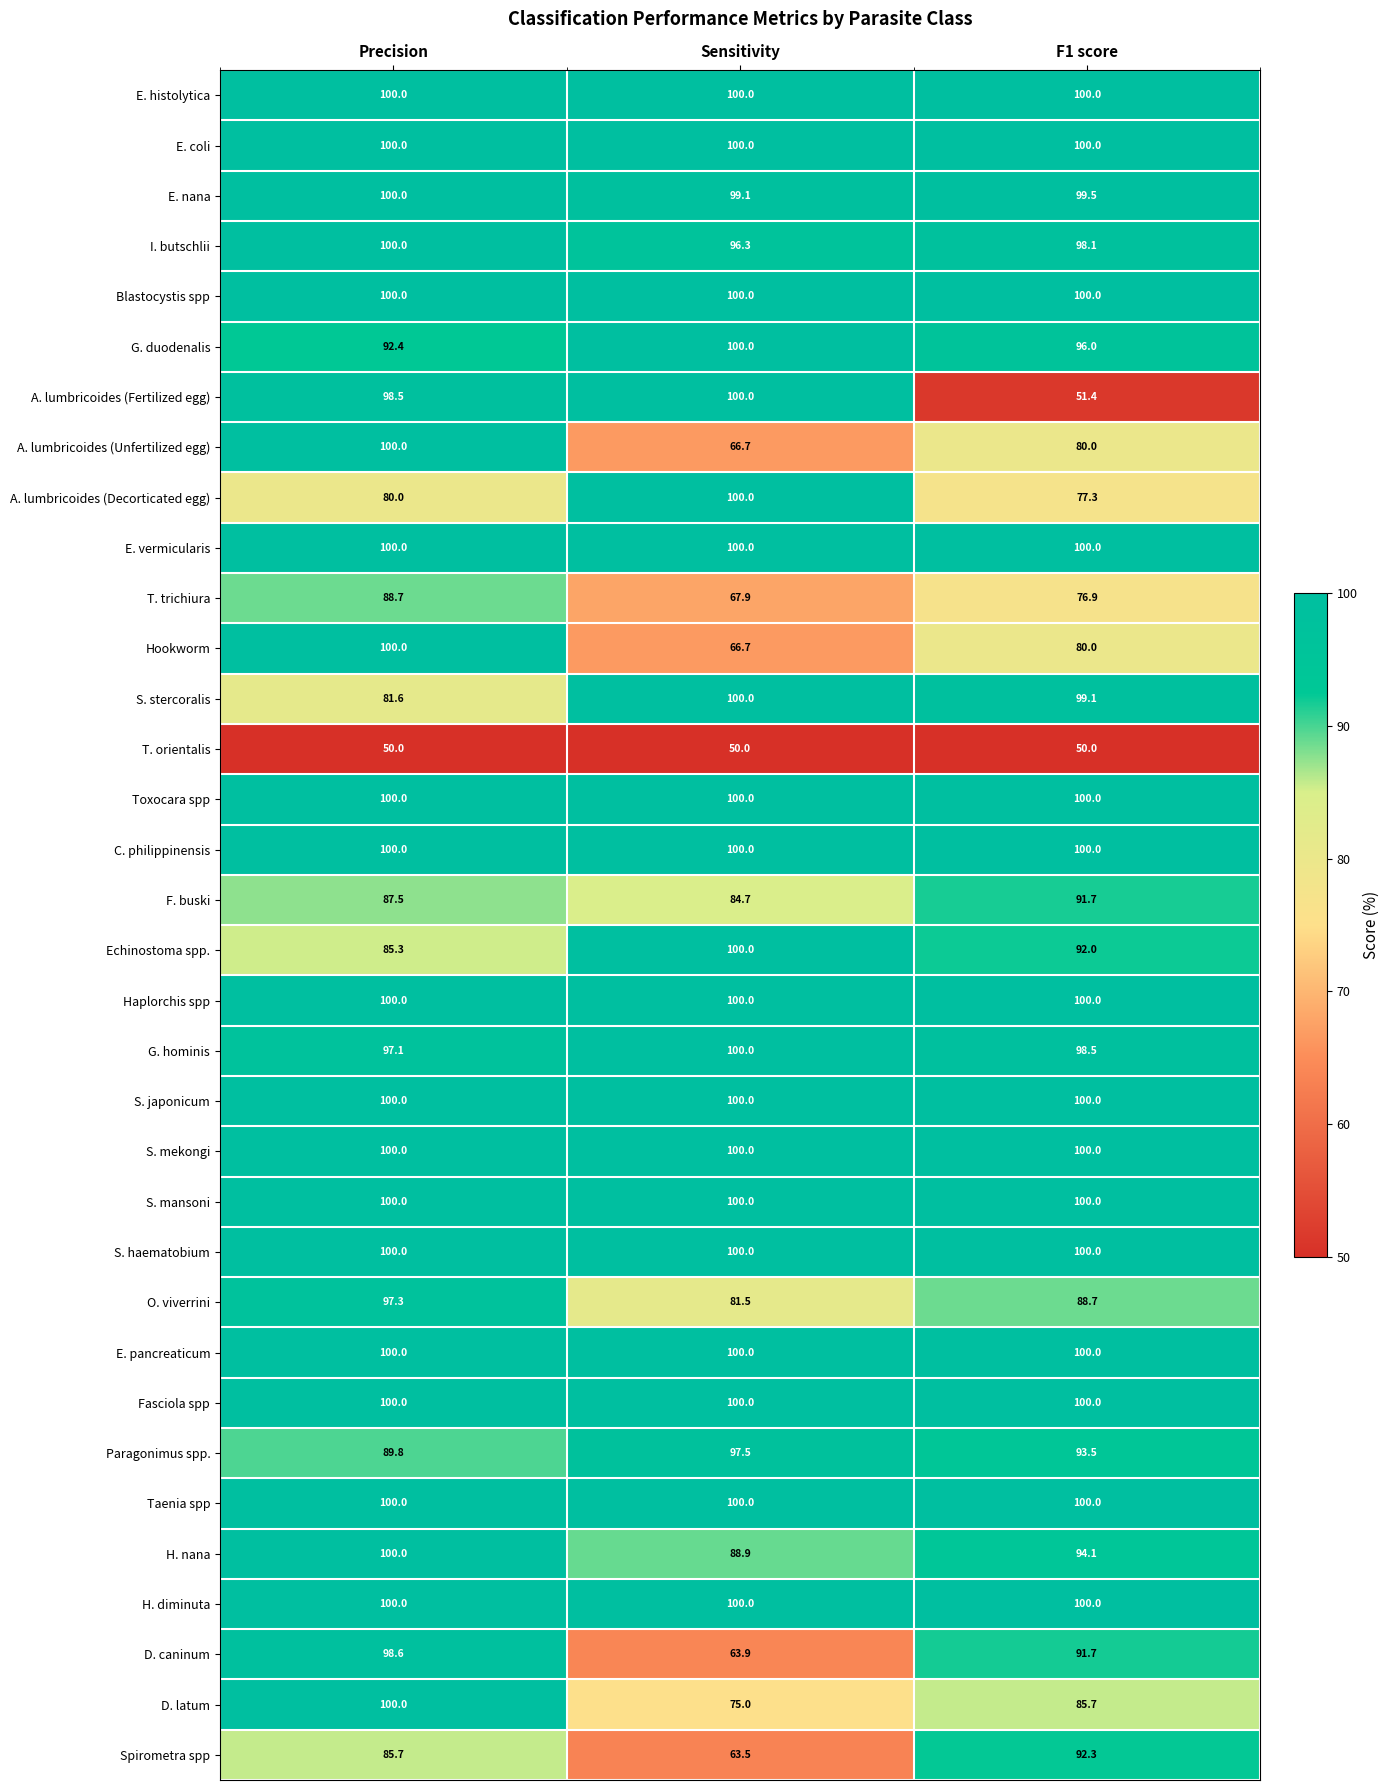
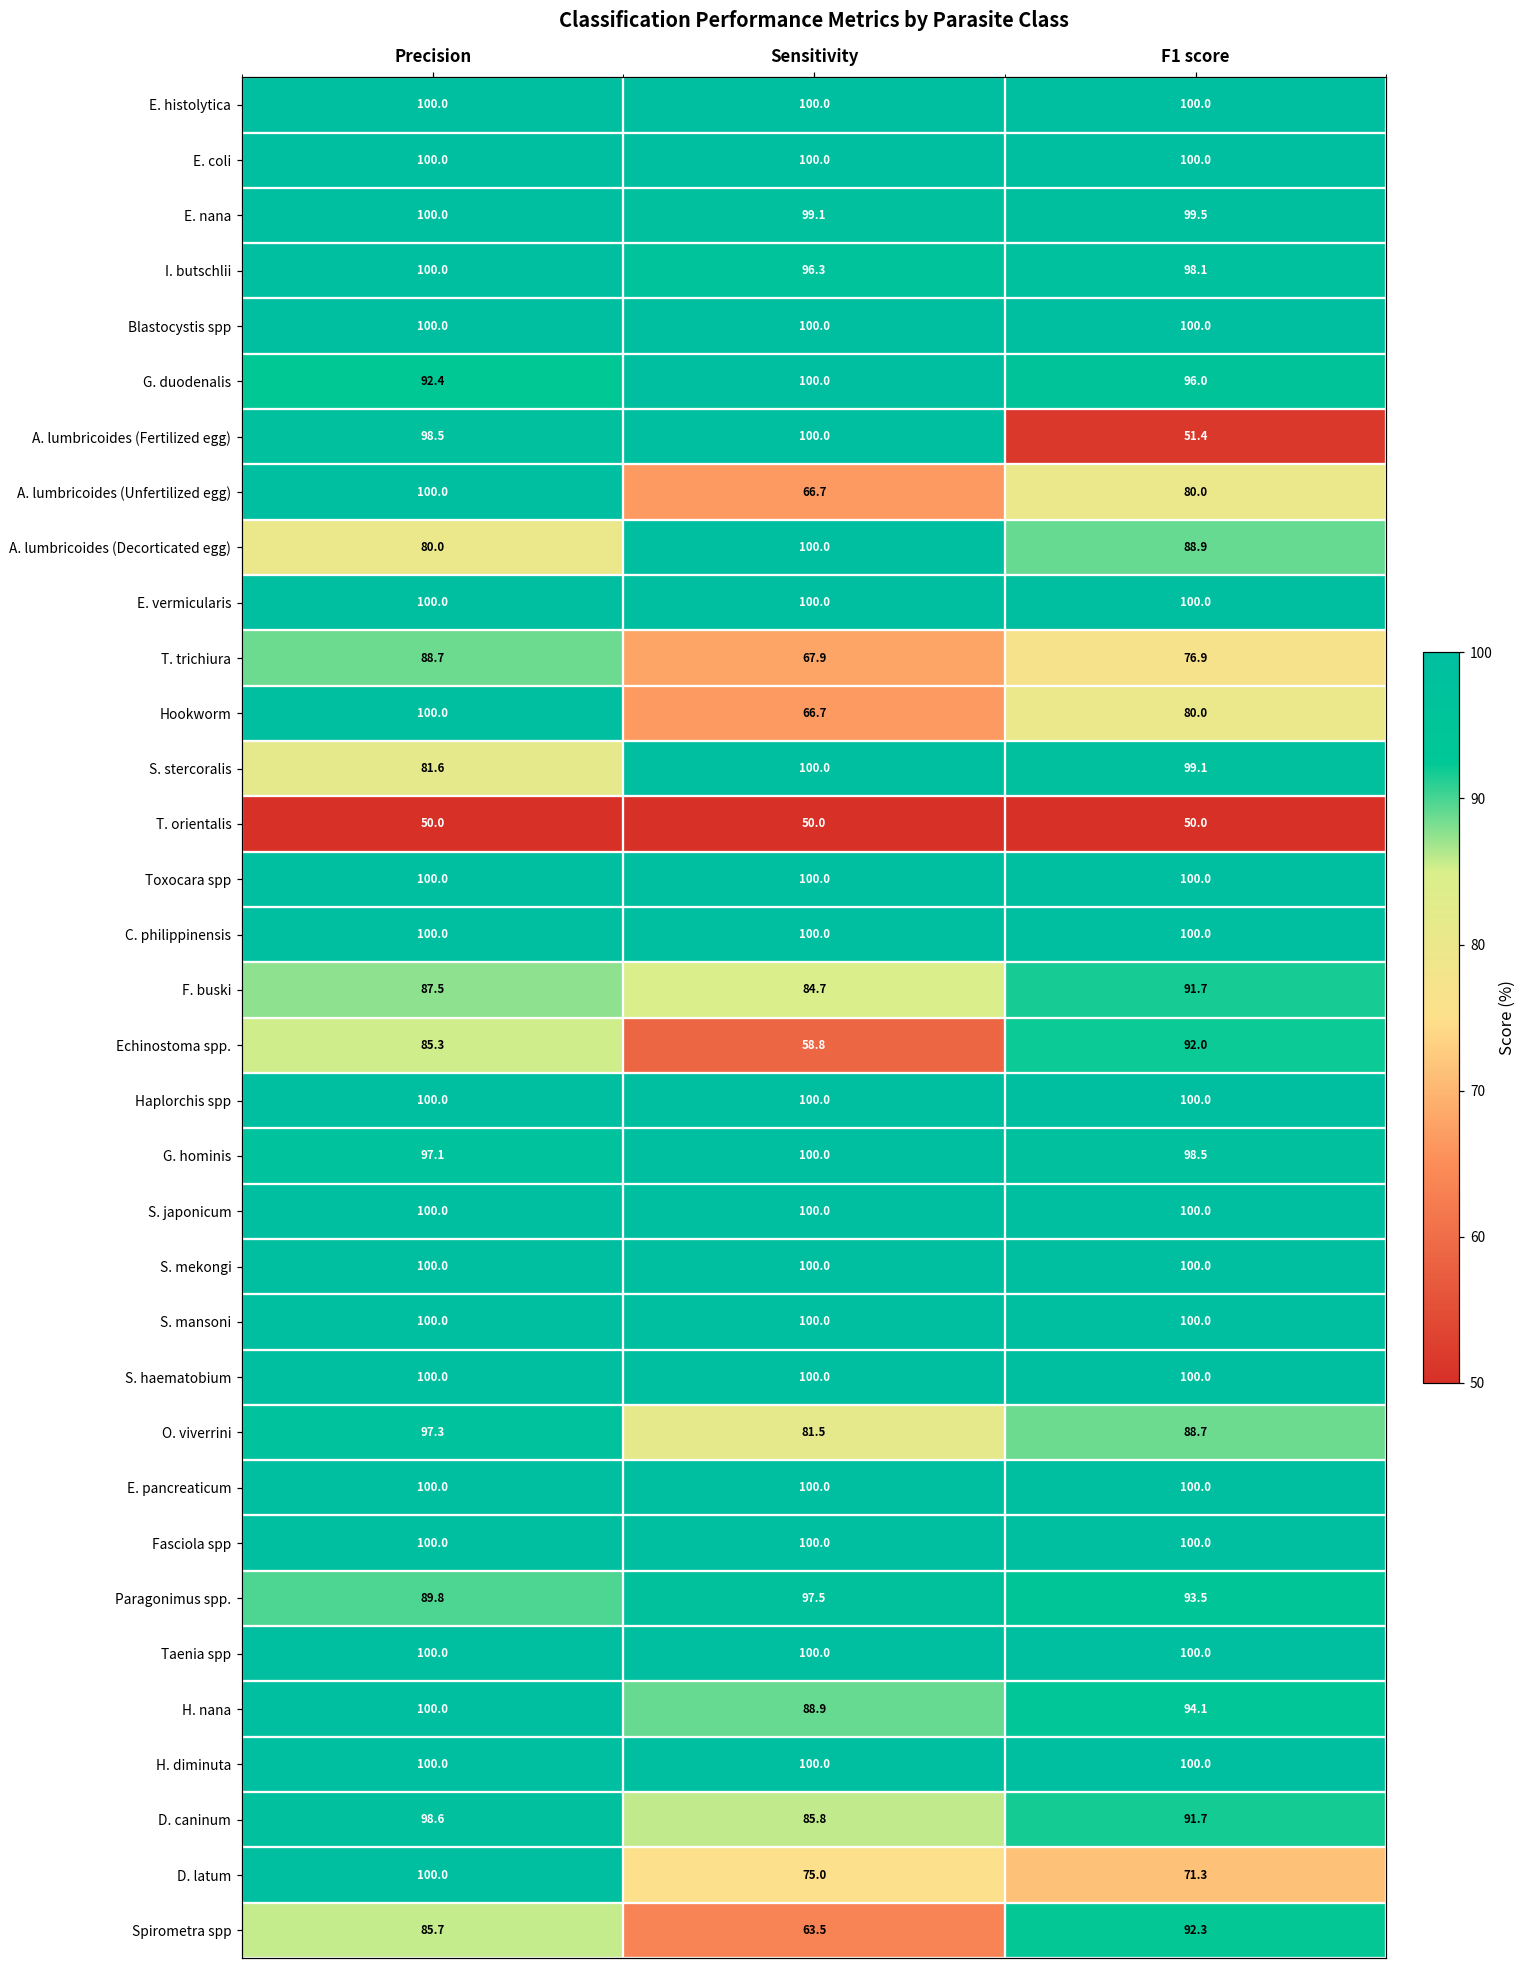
  {
    "E. histolytica": {
      "Precision": 100.0,
      "Sensitivity": 100.0,
      "F1 score": 100.0
    },
    "E. coli": {
      "Precision": 100.0,
      "Sensitivity": 100.0,
      "F1 score": 100.0
    },
    "E. nana": {
      "Precision": 100.0,
      "Sensitivity": 99.1,
      "F1 score": 99.5
    },
    "I. butschlii": {
      "Precision": 100.0,
      "Sensitivity": 96.3,
      "F1 score": 98.1
    },
    "Blastocystis spp": {
      "Precision": 100.0,
      "Sensitivity": 100.0,
      "F1 score": 100.0
    },
    "G. duodenalis": {
      "Precision": 92.4,
      "Sensitivity": 100.0,
      "F1 score": 96.0
    },
    "A. lumbricoides (Fertilized egg)": {
      "Precision": 98.5,
      "Sensitivity": 100.0,
      "F1 score": 51.4
    },
    "A. lumbricoides (Unfertilized egg)": {
      "Precision": 100.0,
      "Sensitivity": 66.7,
      "F1 score": 80.0
    },
    "A. lumbricoides (Decorticated egg)": {
      "Precision": 80.0,
      "Sensitivity": 100.0,
-     "F1 score": 77.3
+     "F1 score": 88.9
    },
    "E. vermicularis": {
      "Precision": 100.0,
      "Sensitivity": 100.0,
      "F1 score": 100.0
    },
    "T. trichiura": {
      "Precision": 88.7,
      "Sensitivity": 67.9,
      "F1 score": 76.9
    },
    "Hookworm": {
      "Precision": 100.0,
      "Sensitivity": 66.7,
      "F1 score": 80.0
    },
    "S. stercoralis": {
      "Precision": 81.6,
      "Sensitivity": 100.0,
      "F1 score": 99.1
    },
    "T. orientalis": {
      "Precision": 50.0,
      "Sensitivity": 50.0,
      "F1 score": 50.0
    },
    "Toxocara spp": {
      "Precision": 100.0,
      "Sensitivity": 100.0,
      "F1 score": 100.0
    },
    "C. philippinensis": {
      "Precision": 100.0,
      "Sensitivity": 100.0,
      "F1 score": 100.0
    },
    "F. buski": {
      "Precision": 87.5,
      "Sensitivity": 84.7,
      "F1 score": 91.7
    },
    "Echinostoma spp.": {
      "Precision": 85.3,
-     "Sensitivity": 100.0,
+     "Sensitivity": 58.8,
      "F1 score": 92.0
    },
    "Haplorchis spp": {
      "Precision": 100.0,
      "Sensitivity": 100.0,
      "F1 score": 100.0
    },
    "G. hominis": {
      "Precision": 97.1,
      "Sensitivity": 100.0,
      "F1 score": 98.5
    },
    "S. japonicum": {
      "Precision": 100.0,
      "Sensitivity": 100.0,
      "F1 score": 100.0
    },
    "S. mekongi": {
      "Precision": 100.0,
      "Sensitivity": 100.0,
      "F1 score": 100.0
    },
    "S. mansoni": {
      "Precision": 100.0,
      "Sensitivity": 100.0,
      "F1 score": 100.0
    },
    "S. haematobium": {
      "Precision": 100.0,
      "Sensitivity": 100.0,
      "F1 score": 100.0
    },
    "O. viverrini": {
      "Precision": 97.3,
      "Sensitivity": 81.5,
      "F1 score": 88.7
    },
    "E. pancreaticum": {
      "Precision": 100.0,
      "Sensitivity": 100.0,
      "F1 score": 100.0
    },
    "Fasciola spp": {
      "Precision": 100.0,
      "Sensitivity": 100.0,
      "F1 score": 100.0
    },
    "Paragonimus spp.": {
      "Precision": 89.8,
      "Sensitivity": 97.5,
      "F1 score": 93.5
    },
    "Taenia spp": {
      "Precision": 100.0,
      "Sensitivity": 100.0,
      "F1 score": 100.0
    },
    "H. nana": {
      "Precision": 100.0,
      "Sensitivity": 88.9,
      "F1 score": 94.1
    },
    "H. diminuta": {
      "Precision": 100.0,
      "Sensitivity": 100.0,
      "F1 score": 100.0
    },
    "D. caninum": {
      "Precision": 98.6,
-     "Sensitivity": 63.9,
+     "Sensitivity": 85.8,
      "F1 score": 91.7
    },
    "D. latum": {
      "Precision": 100.0,
      "Sensitivity": 75.0,
-     "F1 score": 85.7
+     "F1 score": 71.3
    },
    "Spirometra spp": {
      "Precision": 85.7,
      "Sensitivity": 63.5,
      "F1 score": 92.3
    }
  }
